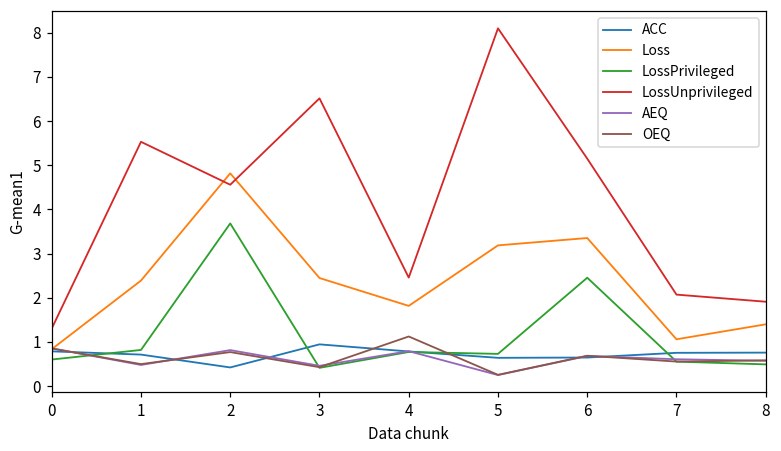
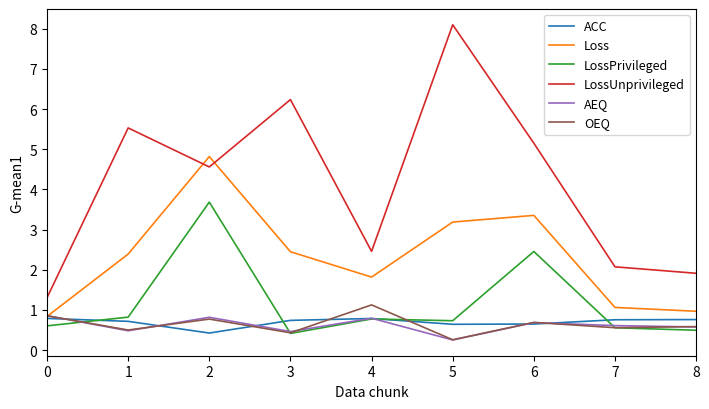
  {
    "ACC": {
      "1": 0.7,
      "2": 0.4,
-     "3": 0.9,
+     "3": 0.7,
      "5": 0.6,
      "7": 0.8,
      "8": 0.8
    },
    "Loss": {
      "1": 2.4,
      "2": 4.8,
      "3": 2.4,
      "4": 1.8,
      "5": 3.2,
      "6": 3.4,
      "7": 1.1,
-     "8": 1.4
+     "8": 1.0
    },
    "LossPrivileged": {
      "0": 0.6,
      "1": 0.8,
      "2": 3.7,
      "5": 0.7,
      "6": 2.5,
      "8": 0.5
    },
    "LossUnprivileged": {
      "0": 1.3,
      "1": 5.5,
      "2": 4.6,
-     "3": 6.5,
+     "3": 6.2,
      "4": 2.5,
      "5": 8.1,
      "6": 5.1,
      "7": 2.1,
      "8": 1.9
    },
    "OEQ": {
      "4": 1.1
    }
  }
